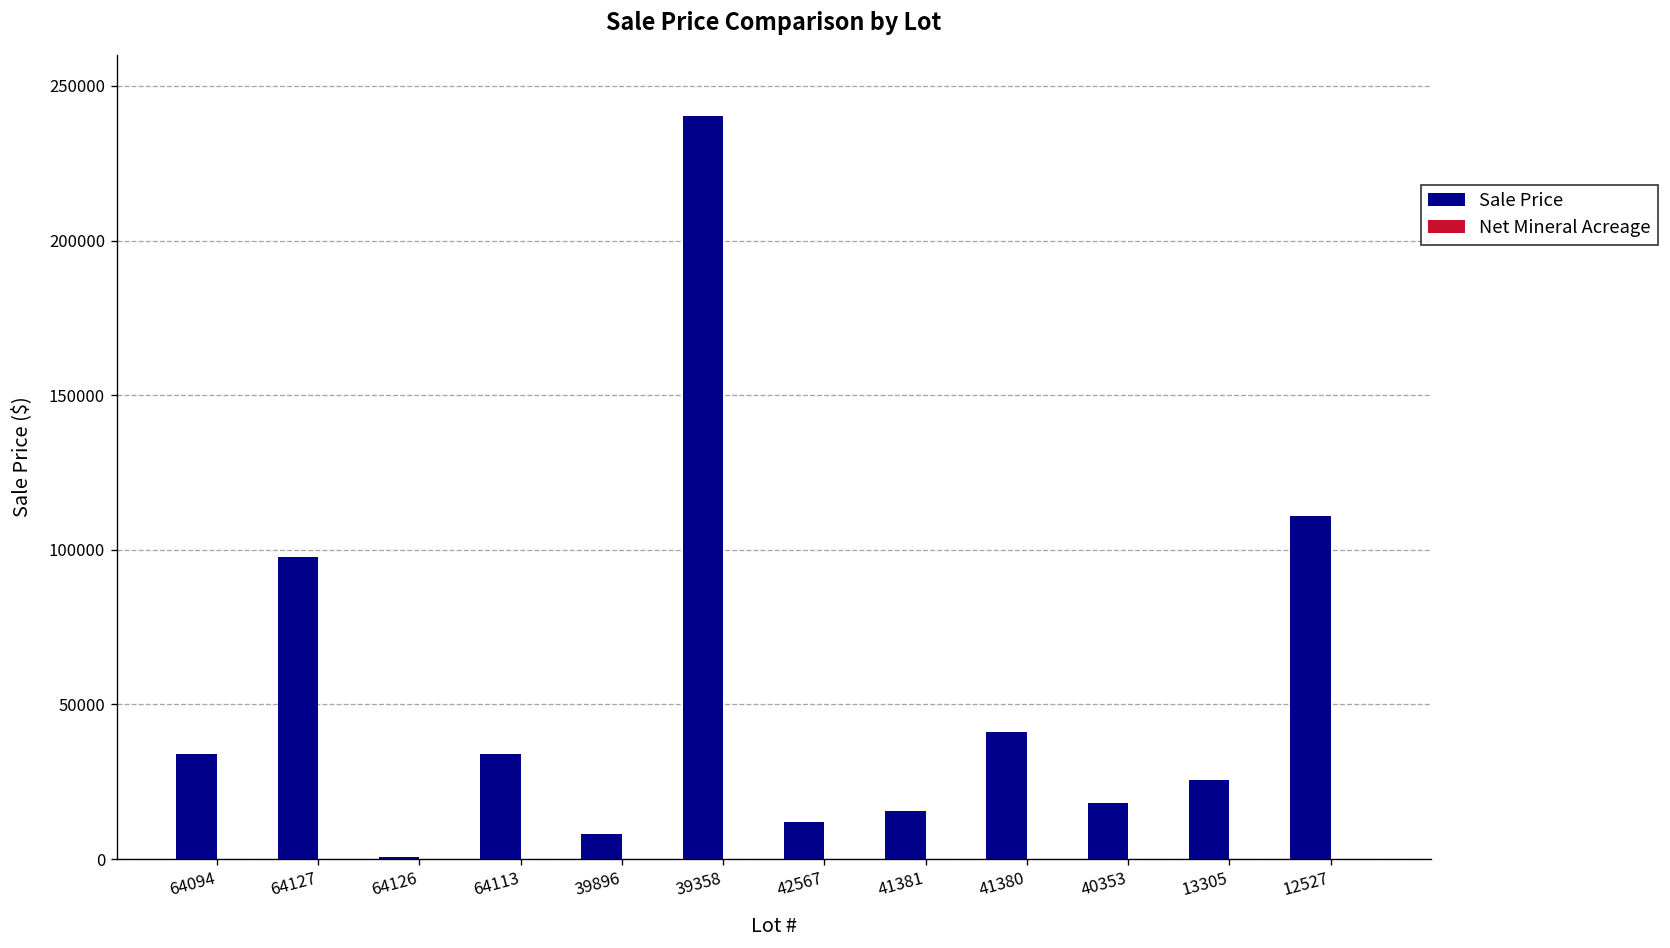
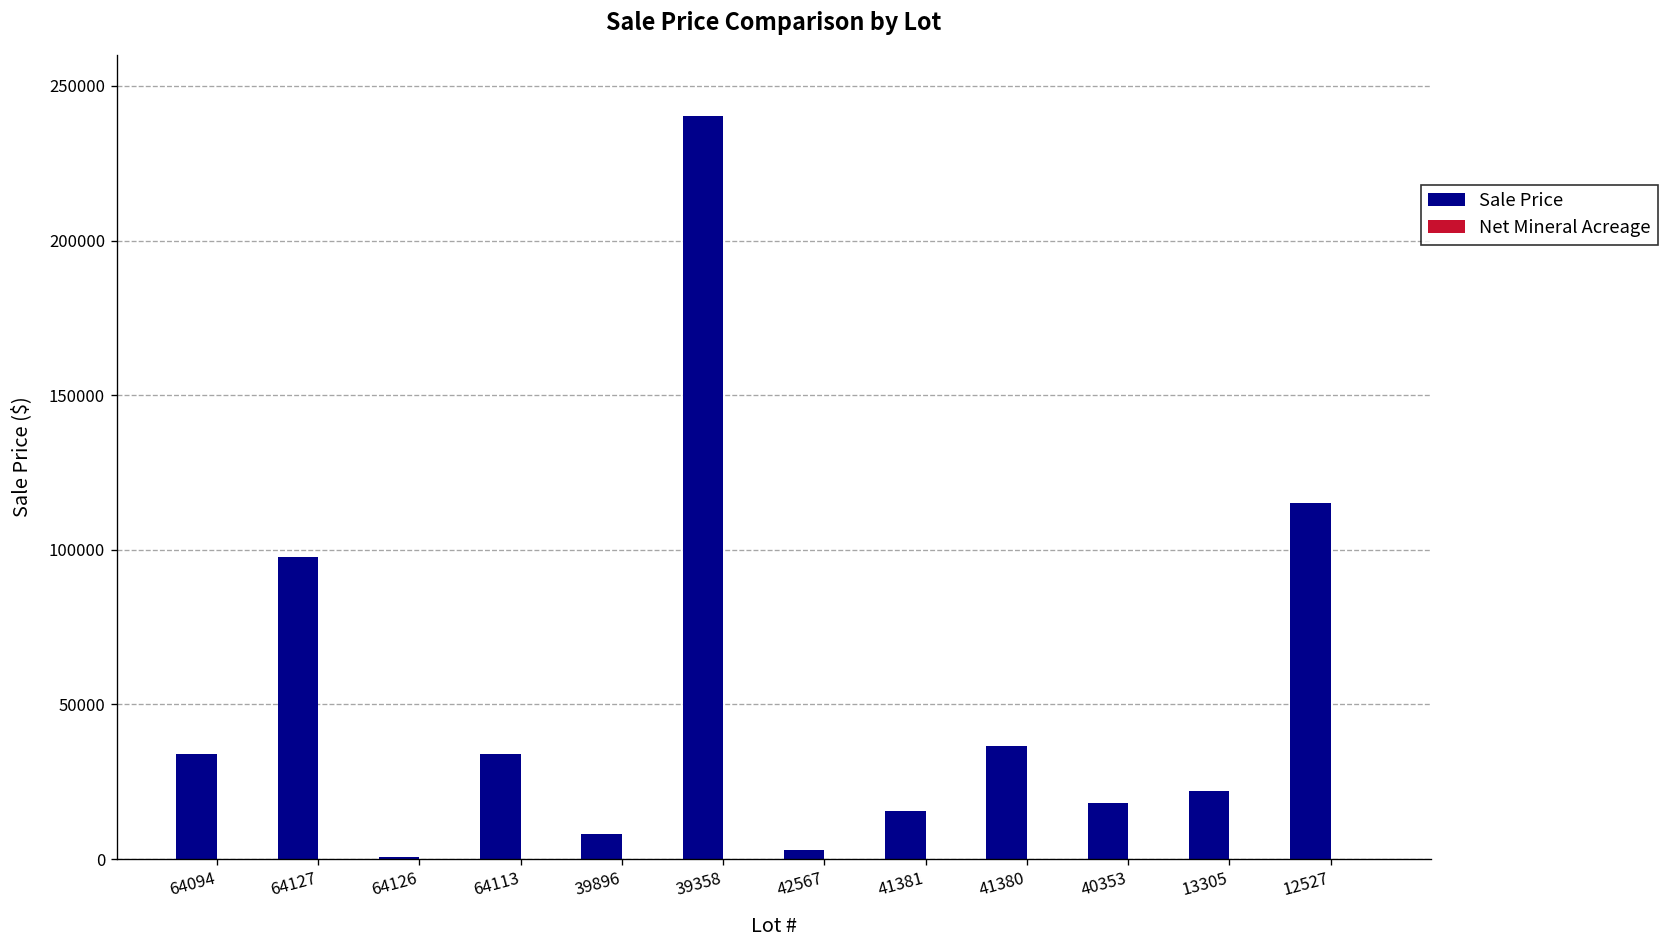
  {
    "Sale Price": {
      "64094": 34000,
      "64127": 98000,
      "64113": 34000,
      "39896": 8000,
      "39358": 240000,
-     "42567": 12000,
+     "42567": 3000,
      "41381": 16000,
-     "41380": 41000,
+     "41380": 37000,
      "40353": 18000,
-     "13305": 26000,
-     "12527": 111000
+     "13305": 22000,
+     "12527": 115000
    },
    "Net Mineral Acreage": {
      "64094": 0,
      "64127": 0,
      "64126": 0,
      "64113": 0,
      "39896": 0,
      "39358": 0,
      "42567": 0,
      "40353": 0,
      "13305": 0,
      "12527": 0
    }
  }
